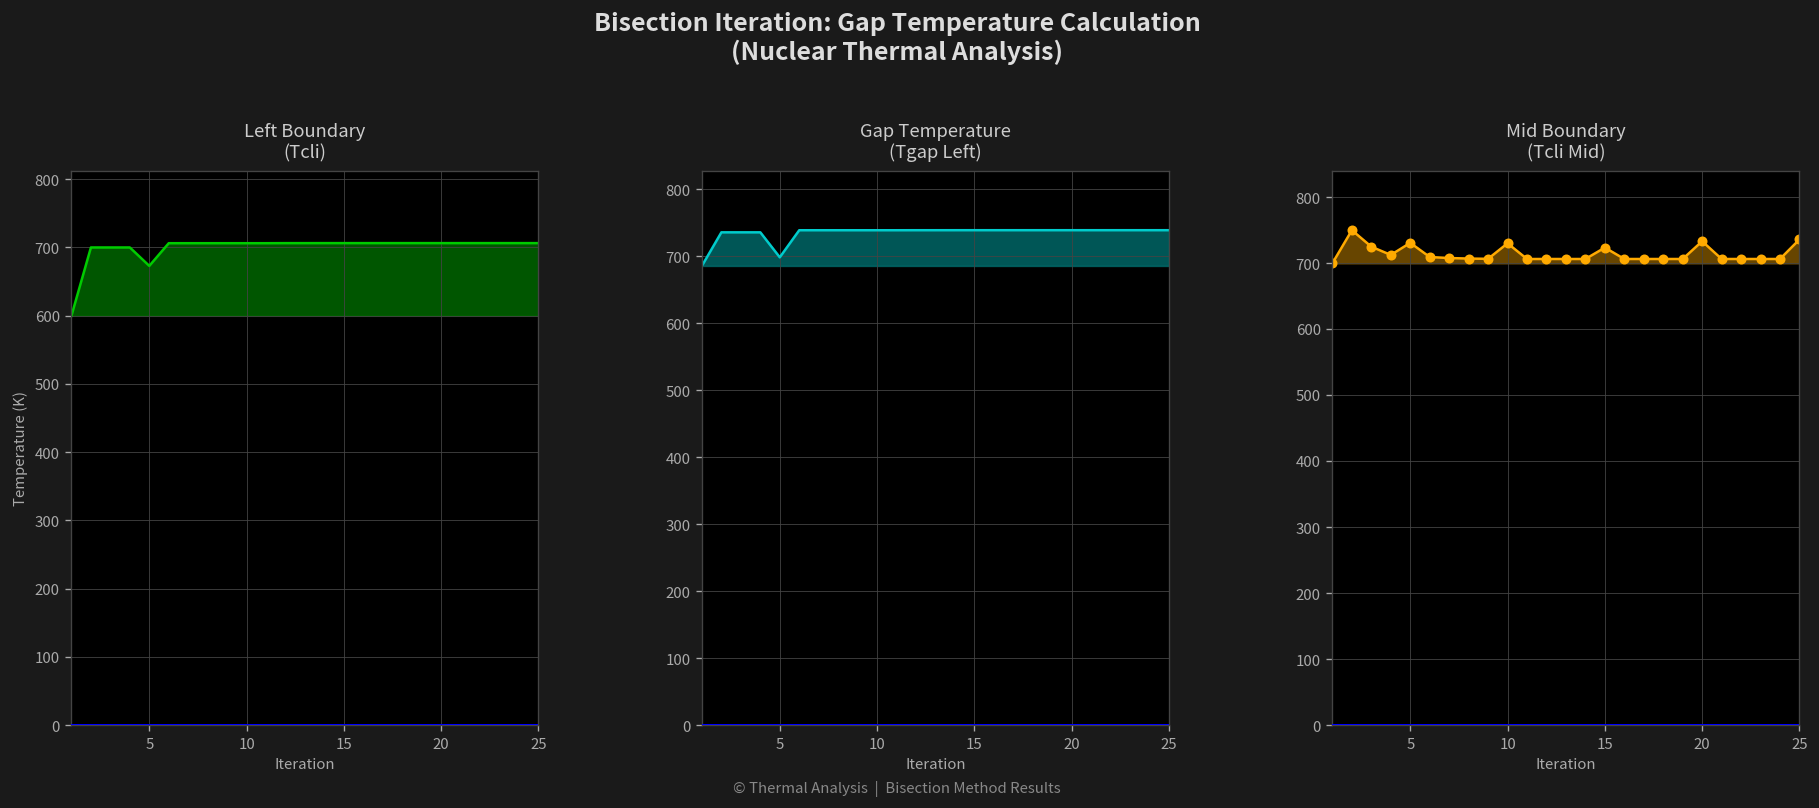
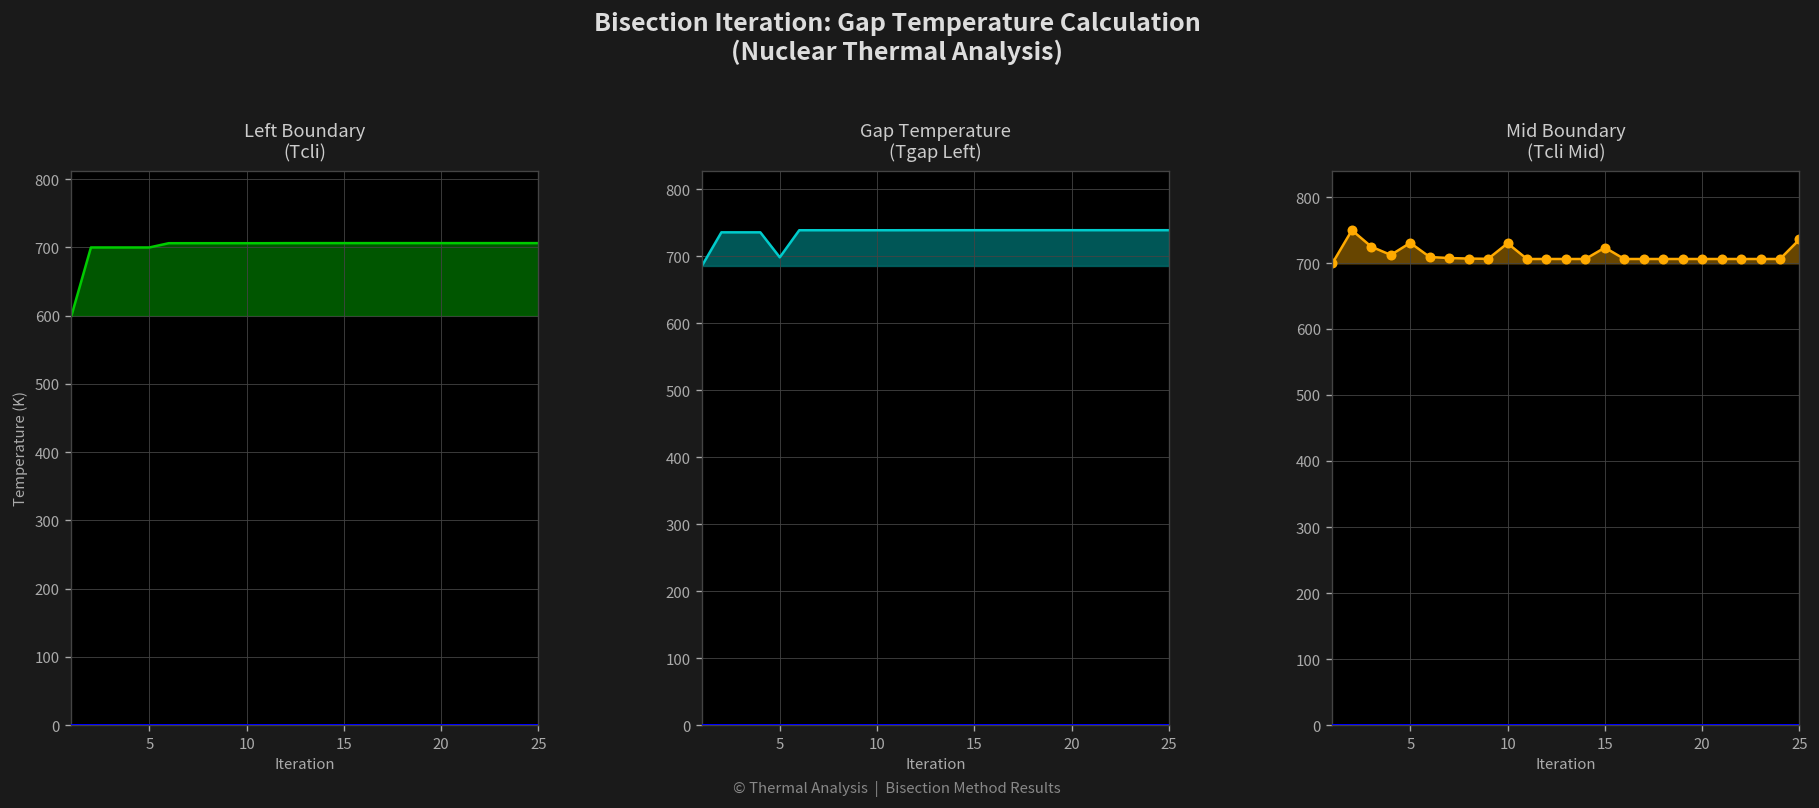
  {
    "Left Boundary (Tcli)": {
-     "5": 670,
+     "5": 700,
      "10": 710,
      "15": 710,
      "20": 710,
      "25": 710
    },
    "Gap Temperature (Tgap Left)": {
      "5": 700,
      "10": 740,
      "15": 740,
      "20": 740,
      "25": 740
    },
    "Mid Boundary (Tcli Mid)": {
      "5": 730,
      "10": 730,
      "15": 720,
-     "20": 730,
+     "20": 710,
      "25": 740
    }
  }
